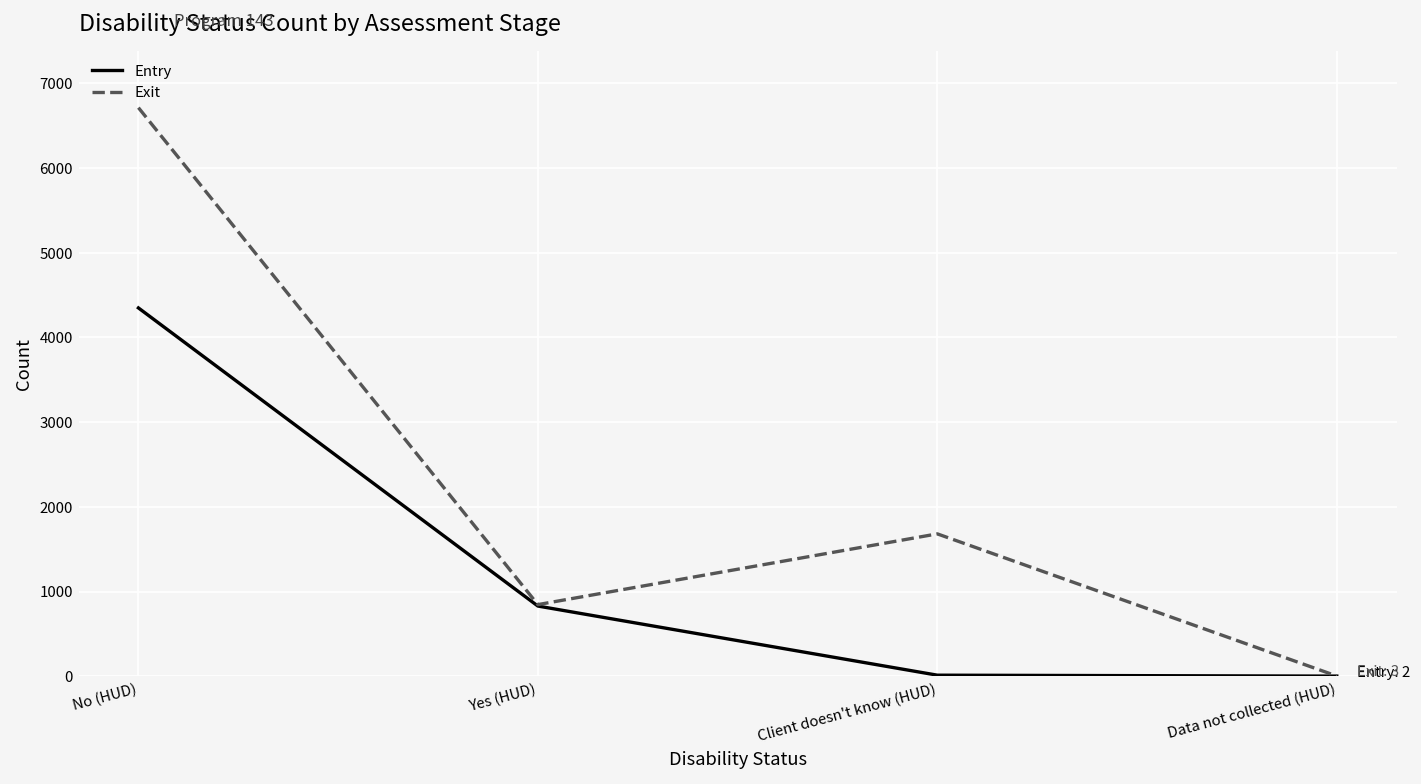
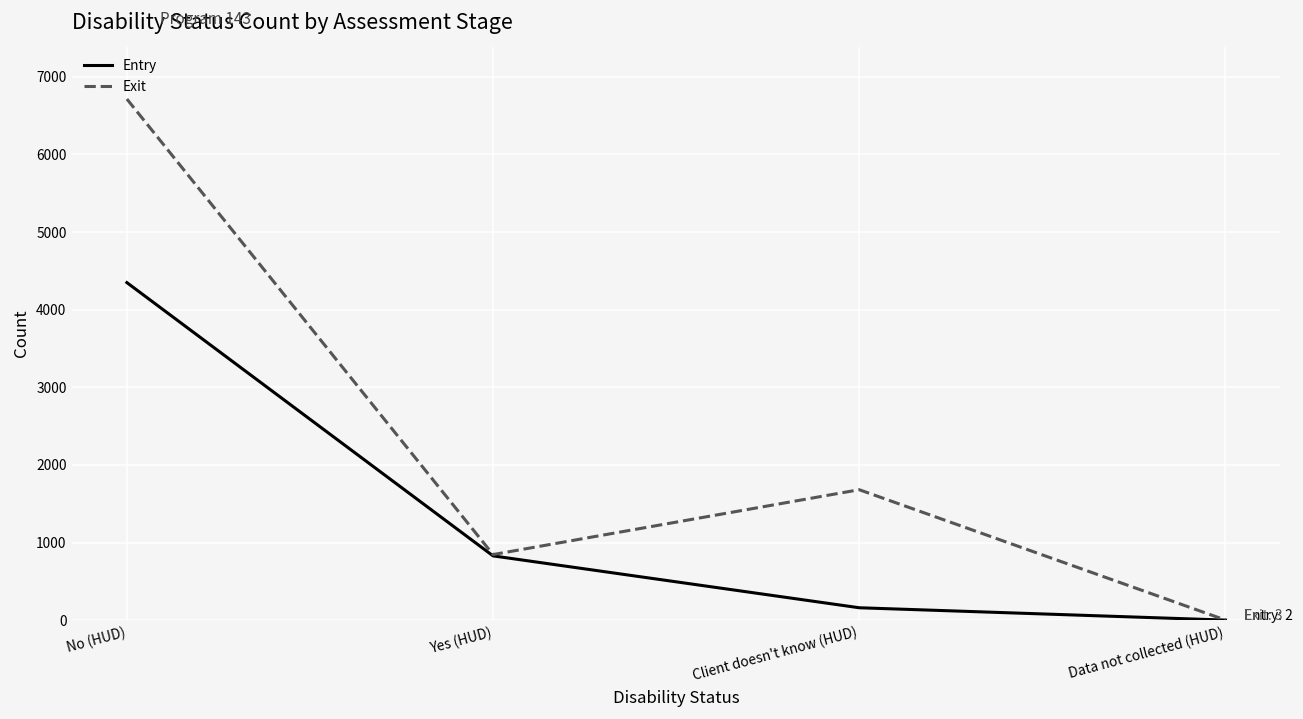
  {
    "Entry": {
      "No (HUD)": 4300,
-     "Client doesn't know (HUD)": 0
+     "Client doesn't know (HUD)": 200
    },
    "Exit": {
      "No (HUD)": 6700,
      "Client doesn't know (HUD)": 1700
    }
  }
